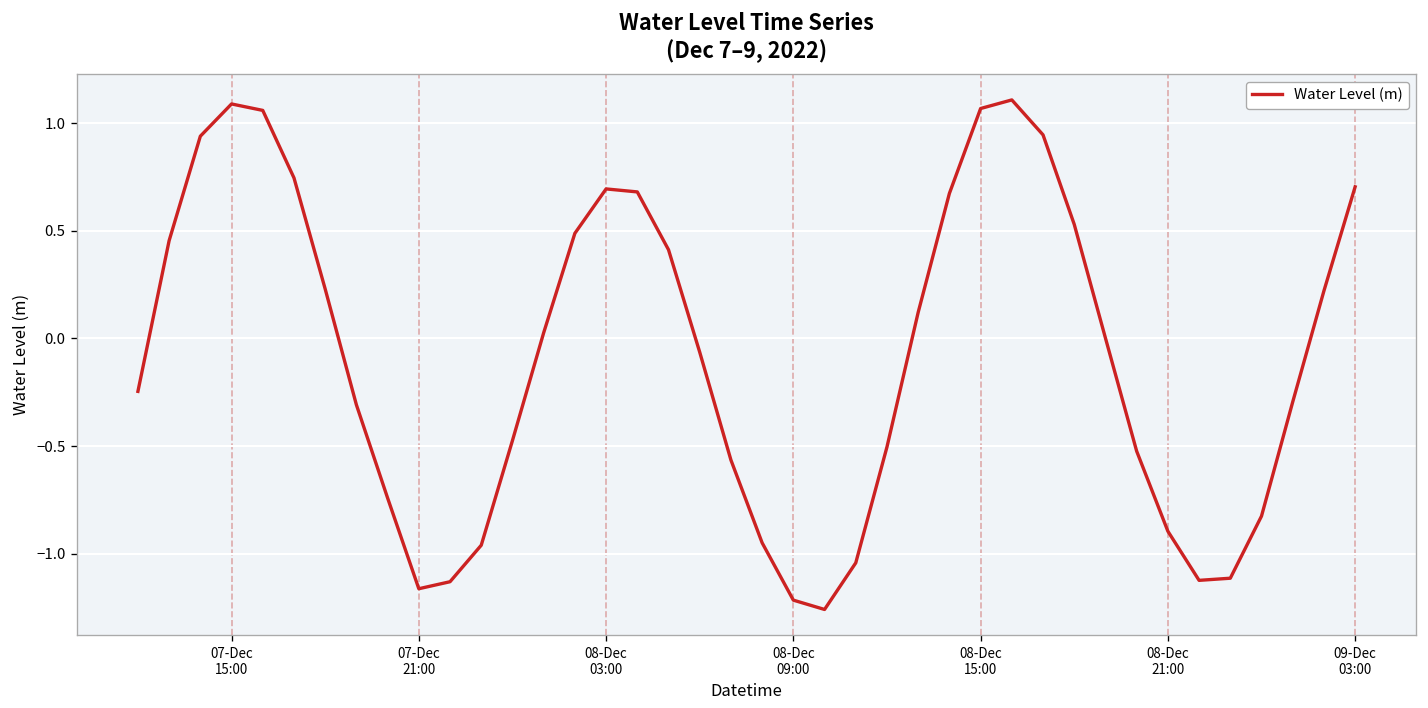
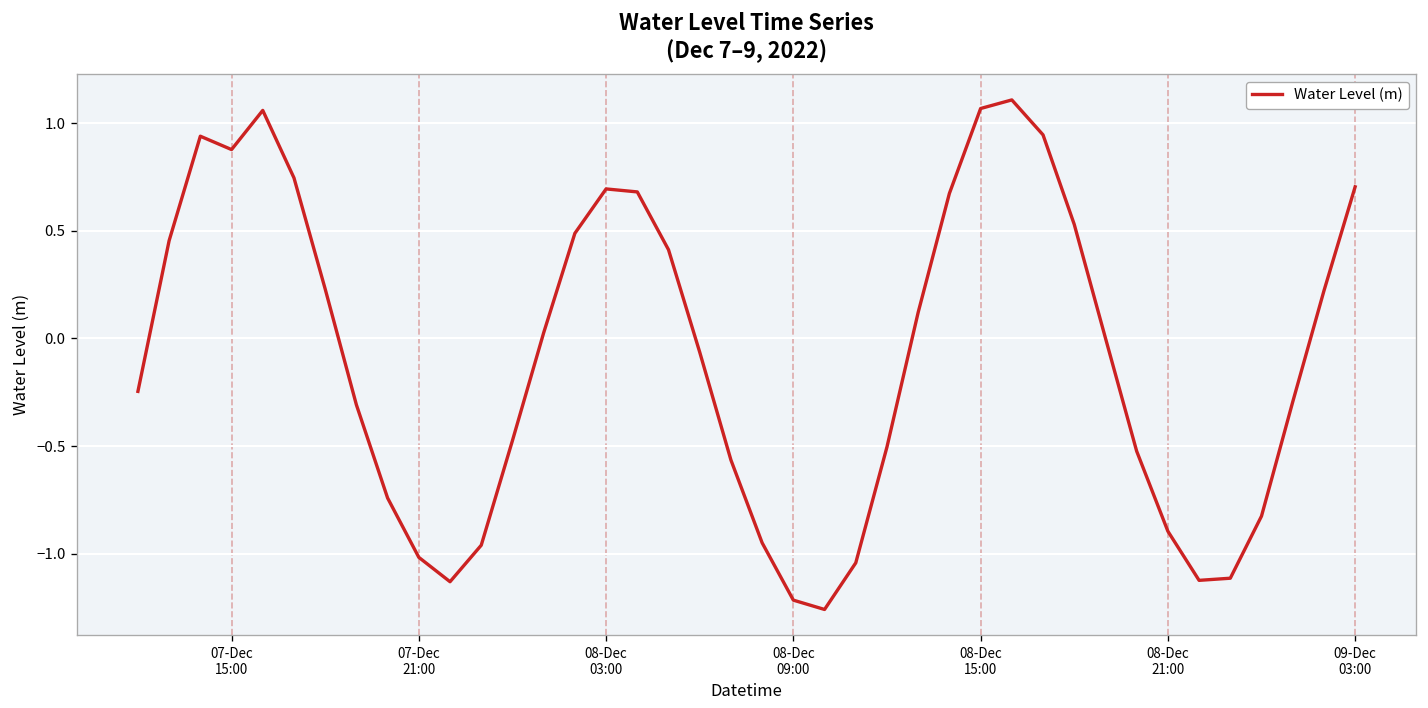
  {
-   "07-Dec 15:00": 1.09,
-   "07-Dec 21:00": -1.16,
+   "07-Dec 15:00": 0.88,
+   "07-Dec 21:00": -1.02,
    "08-Dec 03:00": 0.69,
    "08-Dec 09:00": -1.22,
    "08-Dec 15:00": 1.07,
    "08-Dec 21:00": -0.90,
    "09-Dec 03:00": 0.70
  }
